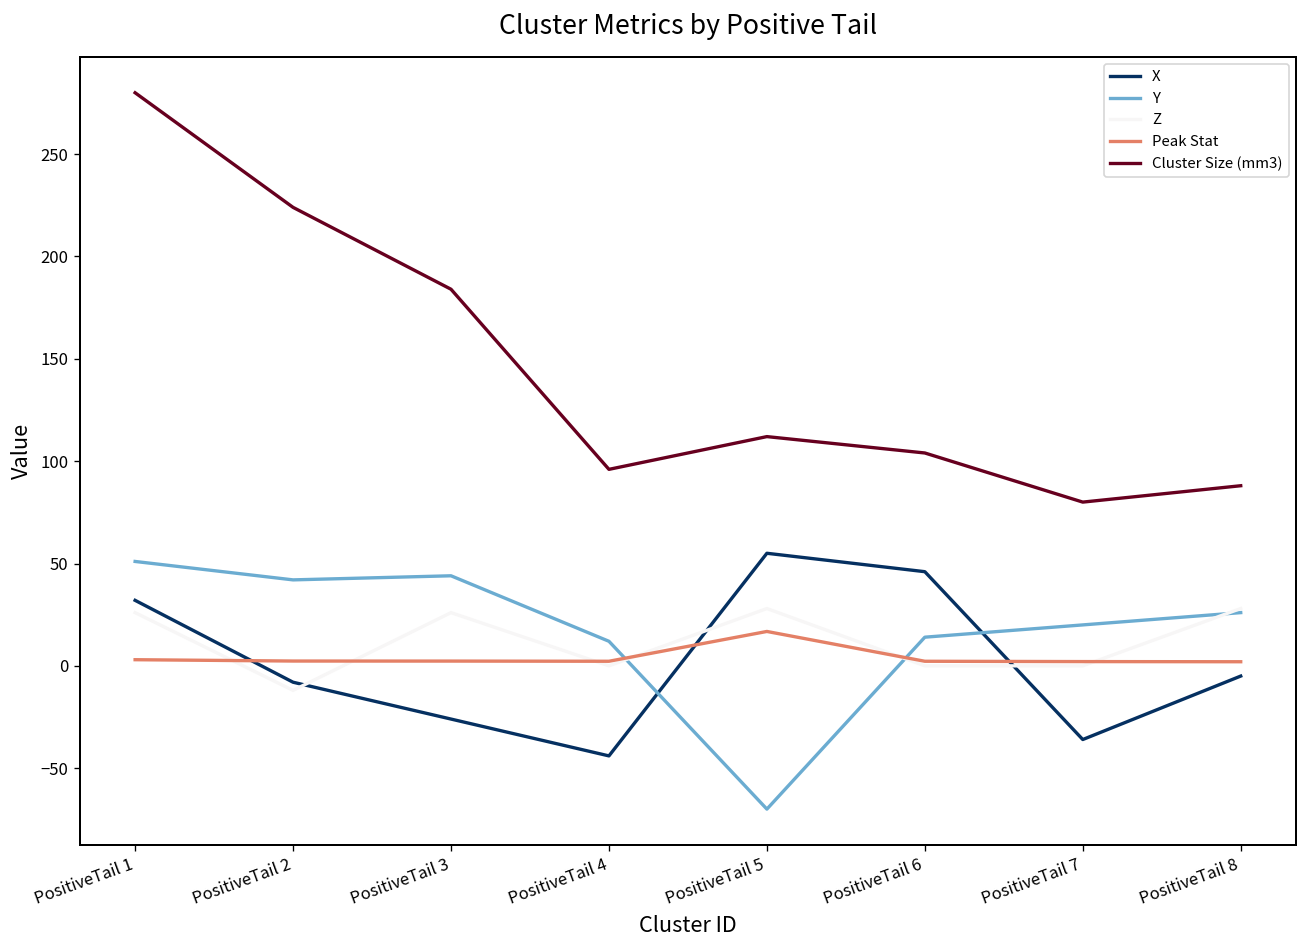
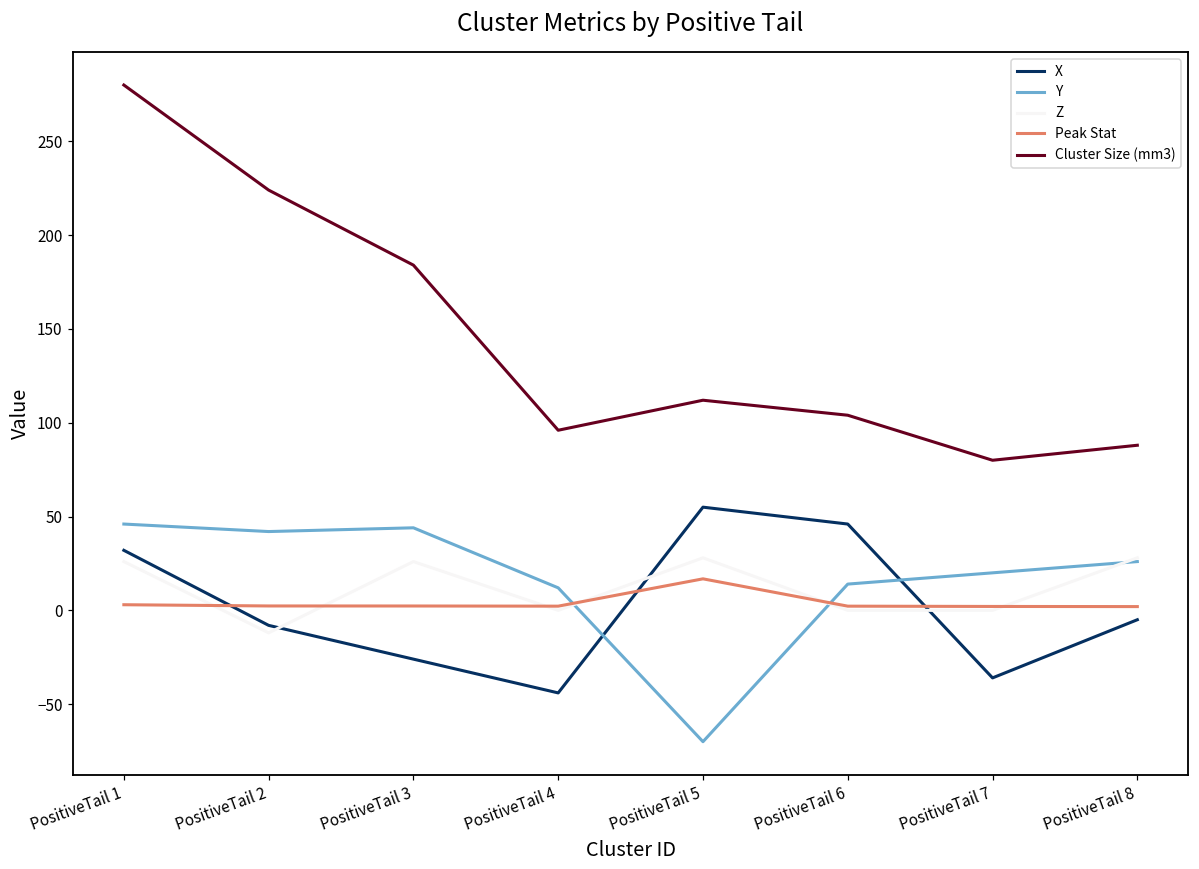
  {
    "X": {
      "PositiveTail 1": 32,
      "PositiveTail 2": -8,
      "PositiveTail 3": -26,
      "PositiveTail 4": -44,
      "PositiveTail 5": 55,
      "PositiveTail 6": 46,
      "PositiveTail 7": -36,
      "PositiveTail 8": -5
    },
    "Y": {
-     "PositiveTail 1": 51,
+     "PositiveTail 1": 46,
      "PositiveTail 2": 42,
      "PositiveTail 3": 44,
      "PositiveTail 4": 12,
      "PositiveTail 5": -70,
      "PositiveTail 6": 14,
      "PositiveTail 7": 20,
      "PositiveTail 8": 26
    },
    "Z": {
      "PositiveTail 1": 26,
      "PositiveTail 2": -12,
      "PositiveTail 3": 26,
      "PositiveTail 4": 0,
      "PositiveTail 5": 28,
      "PositiveTail 6": 0,
      "PositiveTail 7": 0,
      "PositiveTail 8": 28
    },
    "Peak Stat": {
      "PositiveTail 1": 3,
      "PositiveTail 2": 2,
      "PositiveTail 3": 2,
      "PositiveTail 4": 2,
      "PositiveTail 5": 17,
      "PositiveTail 6": 2,
      "PositiveTail 7": 2,
      "PositiveTail 8": 2
    },
    "Cluster Size (mm3)": {
      "PositiveTail 1": 280,
      "PositiveTail 2": 224,
      "PositiveTail 3": 184,
      "PositiveTail 4": 96,
      "PositiveTail 5": 112,
      "PositiveTail 6": 104,
      "PositiveTail 7": 80,
      "PositiveTail 8": 88
    }
  }
